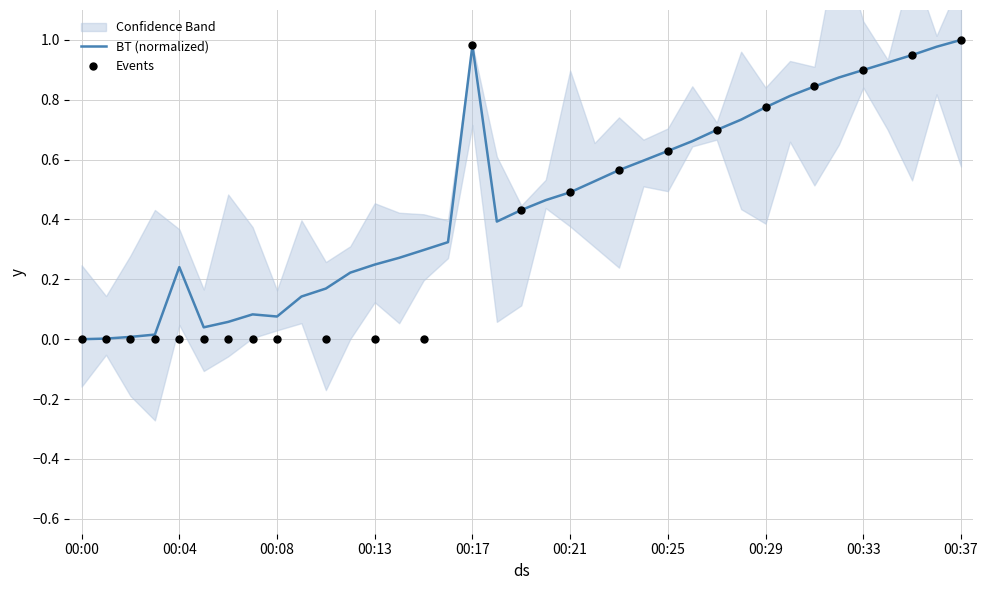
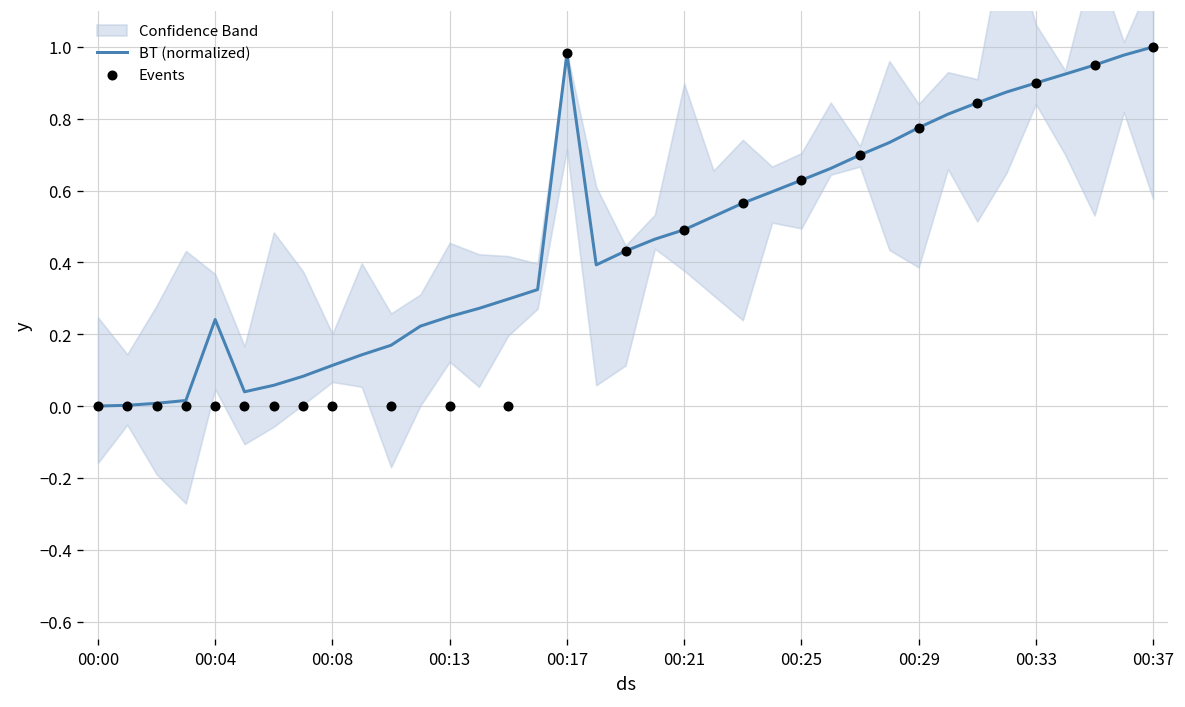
  {
    "BT (normalized)": {
      "00:04": 0.24,
-     "00:08": 0.08,
+     "00:08": 0.11,
      "00:13": 0.25
    }
  }
